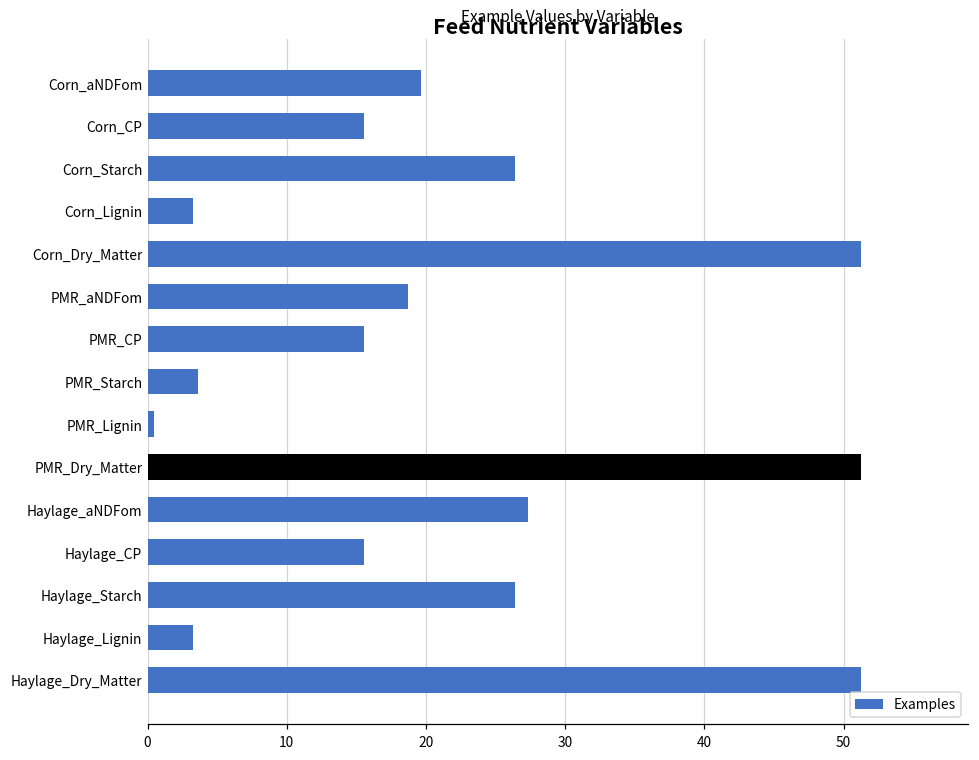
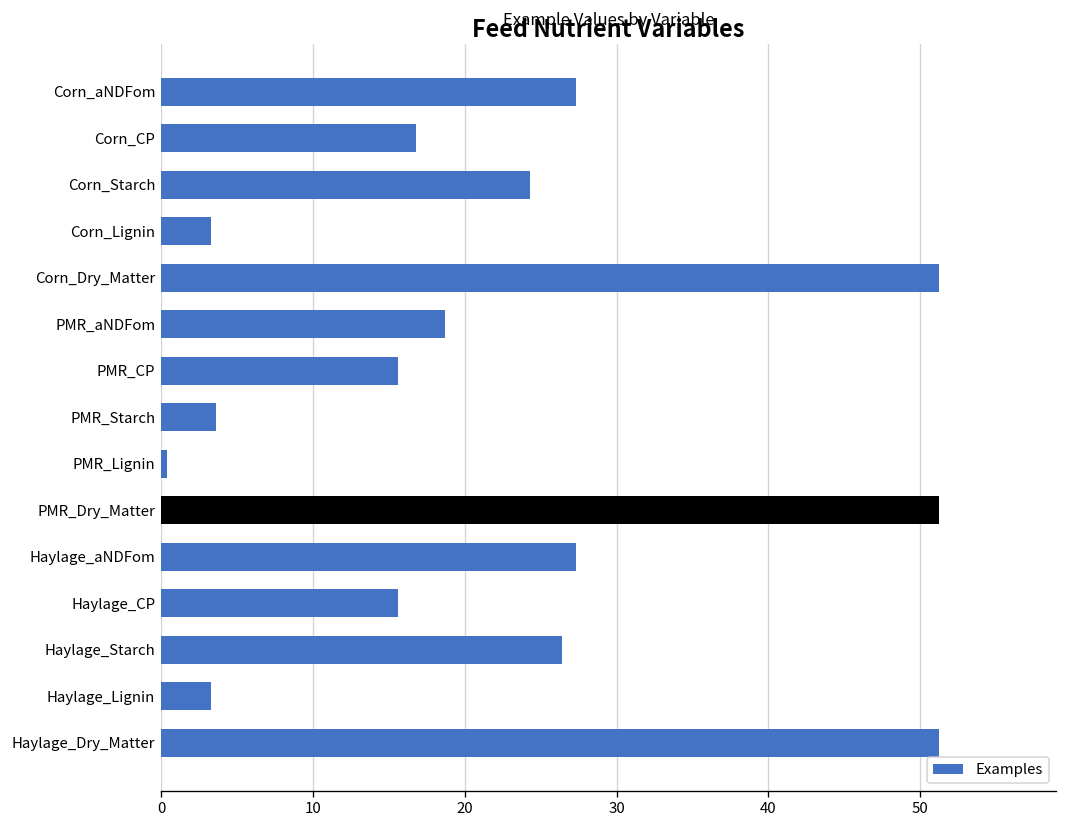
  {
-   "Corn_aNDFom": 19.6,
-   "Corn_CP": 15.6,
-   "Corn_Starch": 26.4,
+   "Corn_aNDFom": 27.3,
+   "Corn_CP": 16.8,
+   "Corn_Starch": 24.3,
    "Corn_Lignin": 3.3,
    "Corn_Dry_Matter": 51.3,
    "PMR_aNDFom": 18.7,
    "PMR_CP": 15.6,
    "PMR_Starch": 3.6,
    "PMR_Lignin": 0.4,
    "PMR_Dry_Matter": 51.3,
    "Haylage_aNDFom": 27.3,
    "Haylage_CP": 15.6,
    "Haylage_Starch": 26.4,
    "Haylage_Lignin": 3.3,
    "Haylage_Dry_Matter": 51.3
  }
